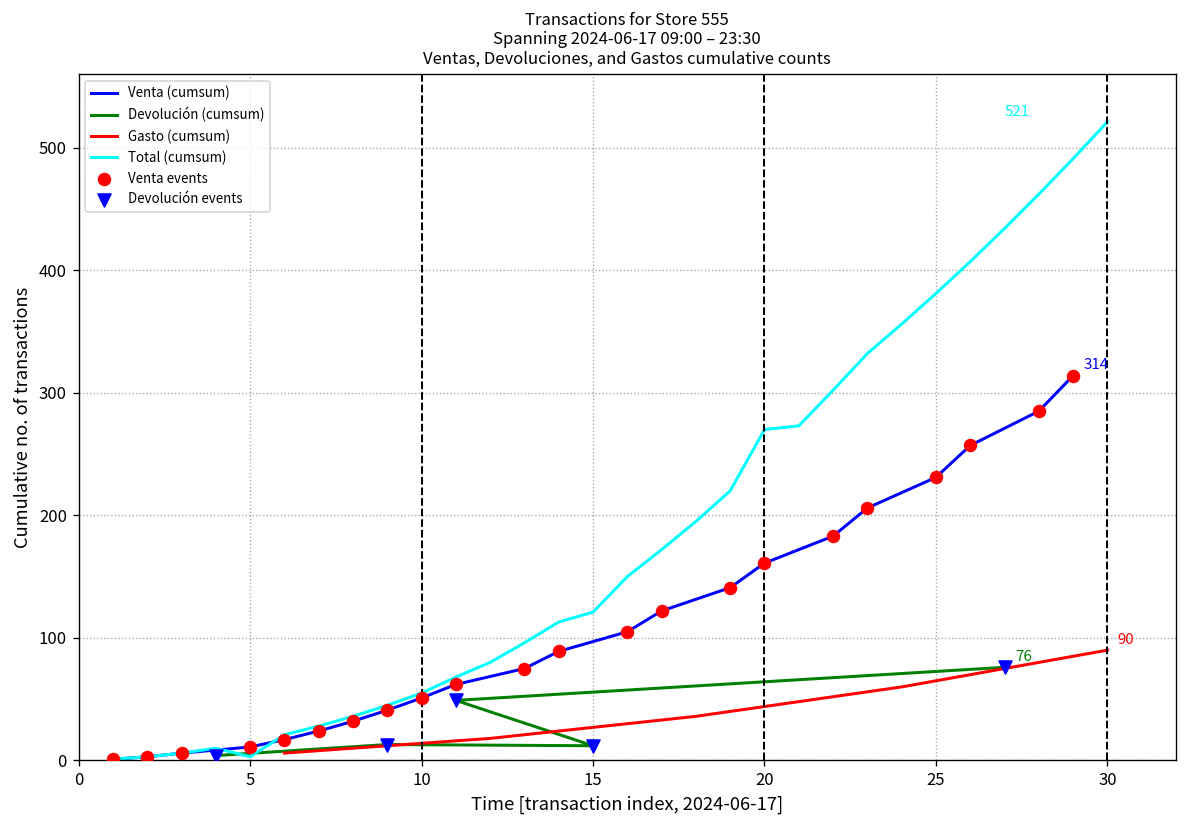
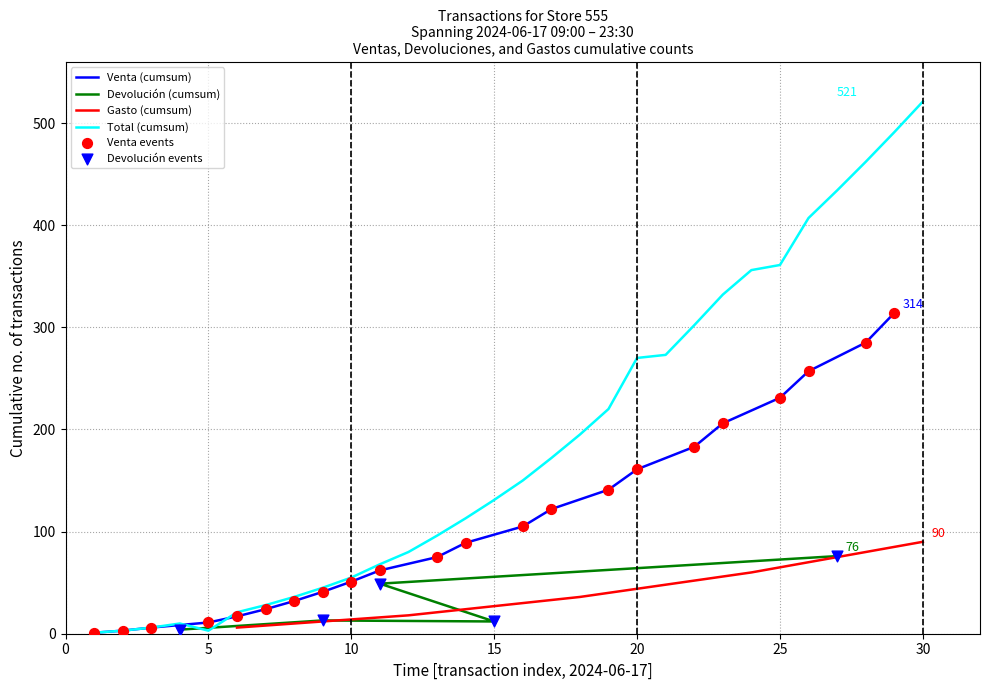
  {
    "Total (cumsum)": {
      "5": 3,
      "10": 55,
-     "15": 121,
+     "15": 131,
      "20": 270,
-     "25": 381,
+     "25": 361,
      "30": 521
    }
  }
